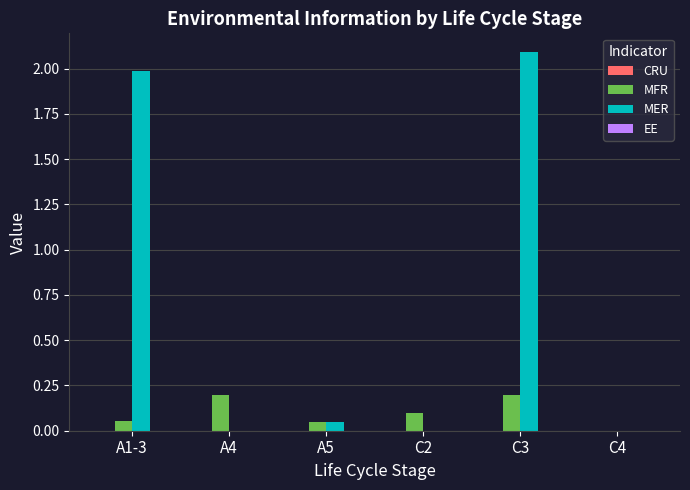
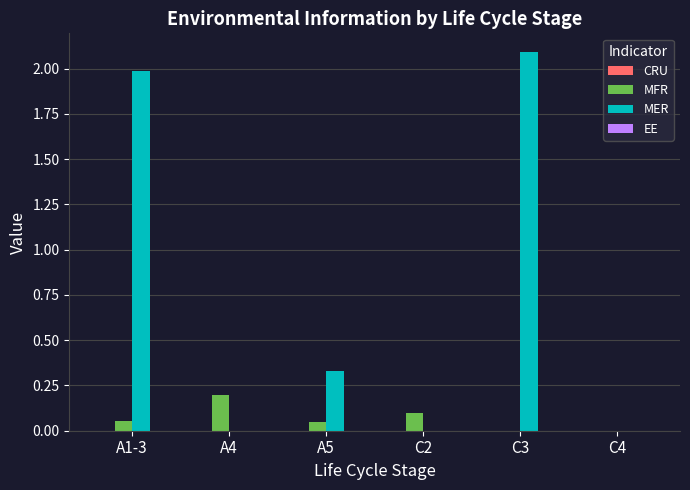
  {
    "CRU": {
      "A1-3": 0.00,
      "A4": 0.00,
      "A5": 0.00,
      "C2": 0.00,
      "C3": 0.00,
      "C4": 0.00
    },
    "MFR": {
      "A1-3": 0.06,
      "A4": 0.2,
      "A5": 0.05,
      "C2": 0.1,
-     "C3": 0.2,
+     "C3": 0.0,
      "C4": 0.0
    },
    "MER": {
      "A1-3": 1.98,
      "A4": 0.00,
-     "A5": 0.05,
+     "A5": 0.33,
      "C2": 0.00,
      "C3": 2.09,
      "C4": 0.00
    },
    "EE": {
      "A1-3": 0.00,
      "A4": 0.00,
      "A5": 0.00,
      "C2": 0.00,
      "C3": 0.00,
      "C4": 0.00
    }
  }
